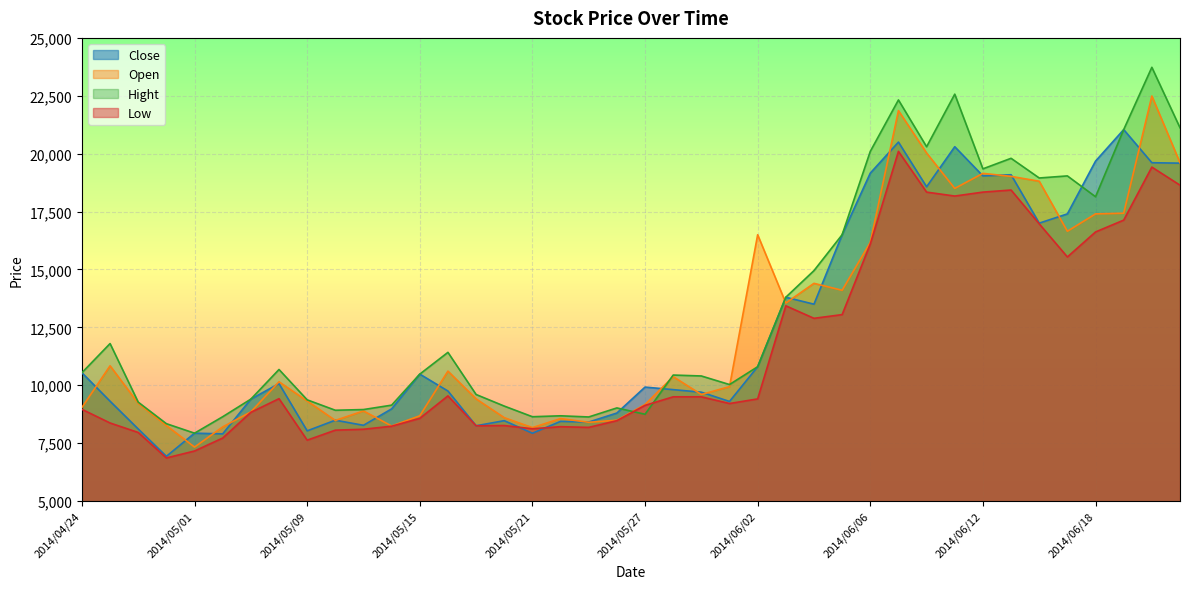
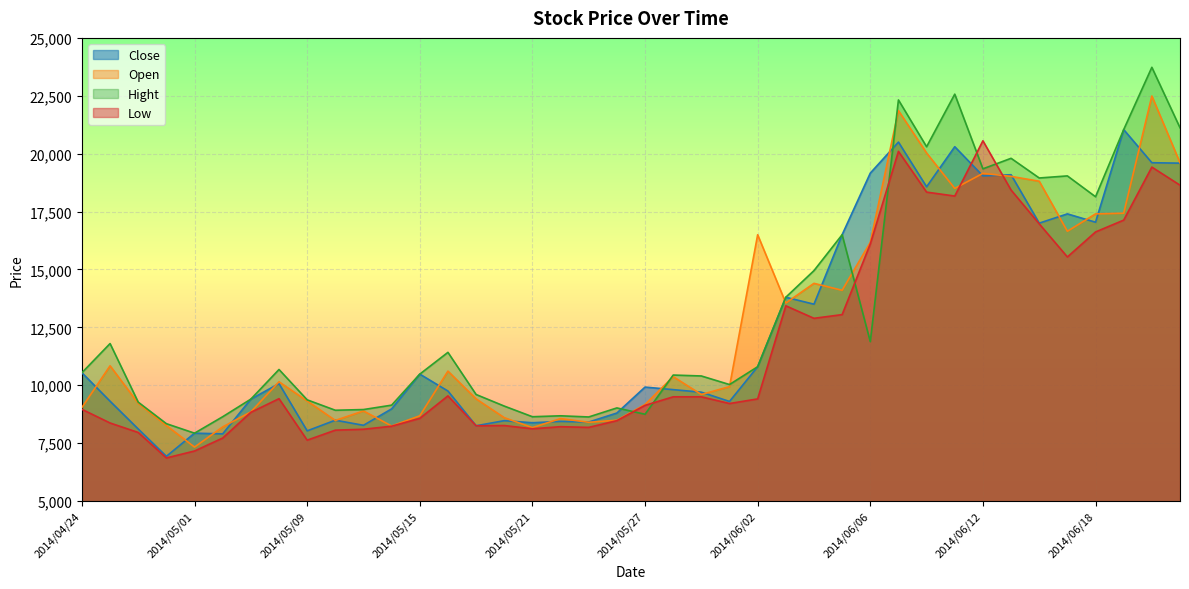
  {
    "Close": {
      "2014/05/09": "8,000",
-     "2014/05/21": "7,900",
+     "2014/05/21": "8,400",
      "2014/05/27": "9,900",
      "2014/06/06": "19,200",
-     "2014/06/18": "19,700"
+     "2014/06/18": "17,000"
    },
    "Open": {
      "2014/05/01": "7,300",
      "2014/05/15": "8,700",
      "2014/06/02": "16,500",
      "2014/06/18": "17,400"
    },
    "Hight": {
      "2014/05/21": "8,600",
      "2014/05/27": "8,700",
-     "2014/06/06": "20,100",
+     "2014/06/06": "11,900",
      "2014/06/12": "19,300",
      "2014/06/18": "18,100"
    },
    "Low": {
      "2014/05/01": "7,200",
      "2014/05/09": "7,600",
      "2014/05/15": "8,600",
      "2014/06/02": "9,400",
-     "2014/06/12": "18,300",
+     "2014/06/12": "20,600",
      "2014/06/18": "16,600"
    }
  }
